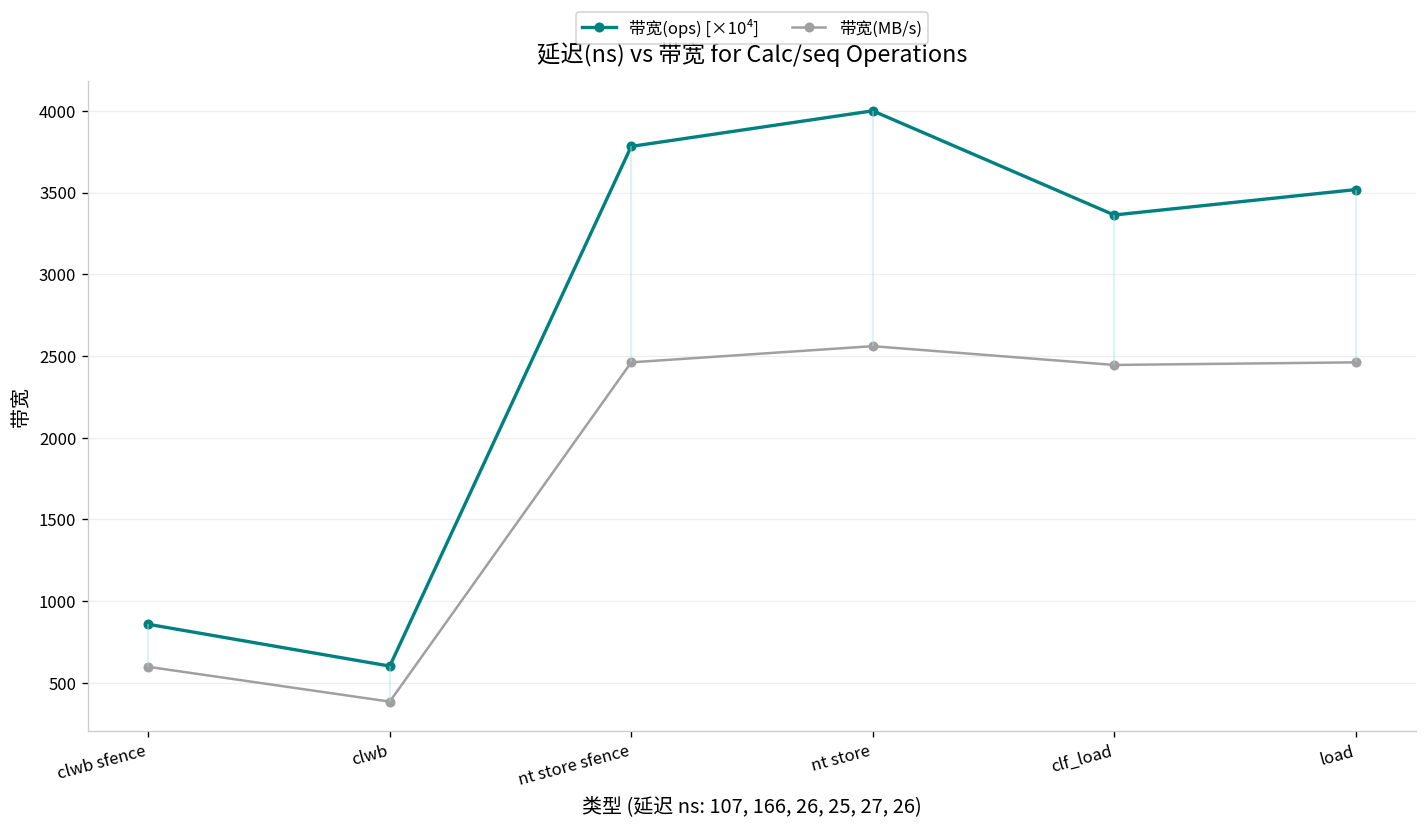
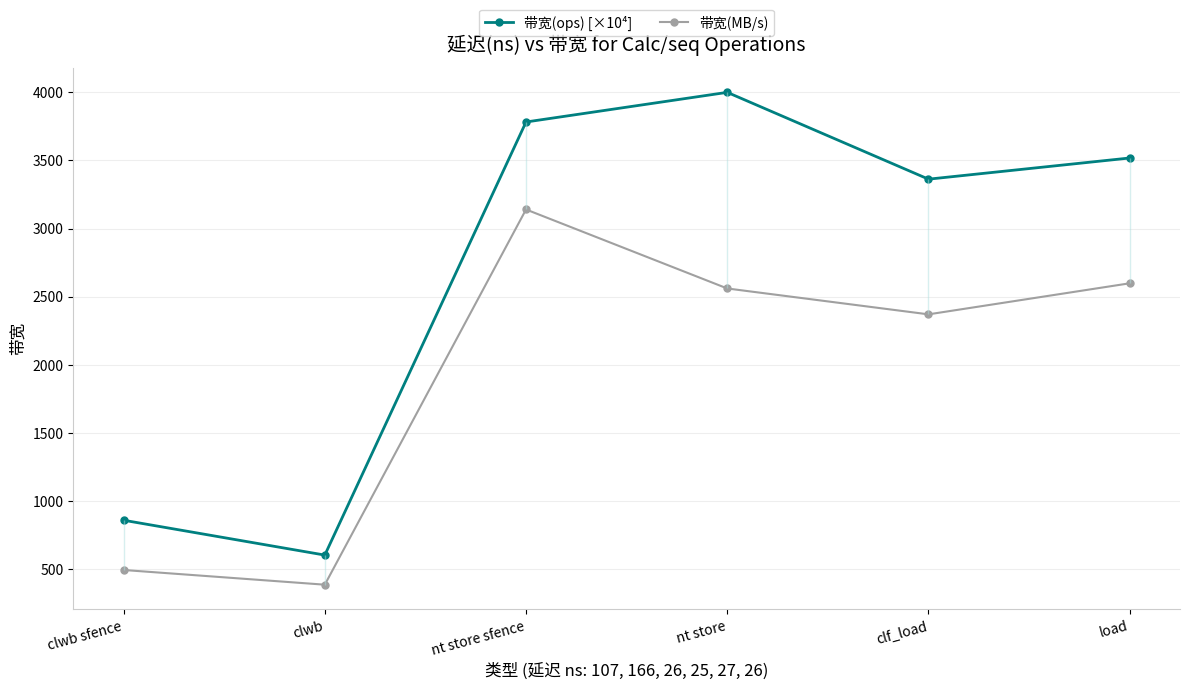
  {
    "带宽(ops) [×10⁴]": {
      "clwb sfence": 860,
      "clwb": 600,
      "nt store sfence": 3780,
      "nt store": 4000,
      "clf_load": 3360,
      "load": 3520
    },
    "带宽(MB/s)": {
-     "clwb sfence": 600,
+     "clwb sfence": 490,
      "clwb": 390,
-     "nt store sfence": 2460,
+     "nt store sfence": 3140,
      "nt store": 2560,
-     "clf_load": 2450,
-     "load": 2460
+     "clf_load": 2370,
+     "load": 2600
    }
  }
